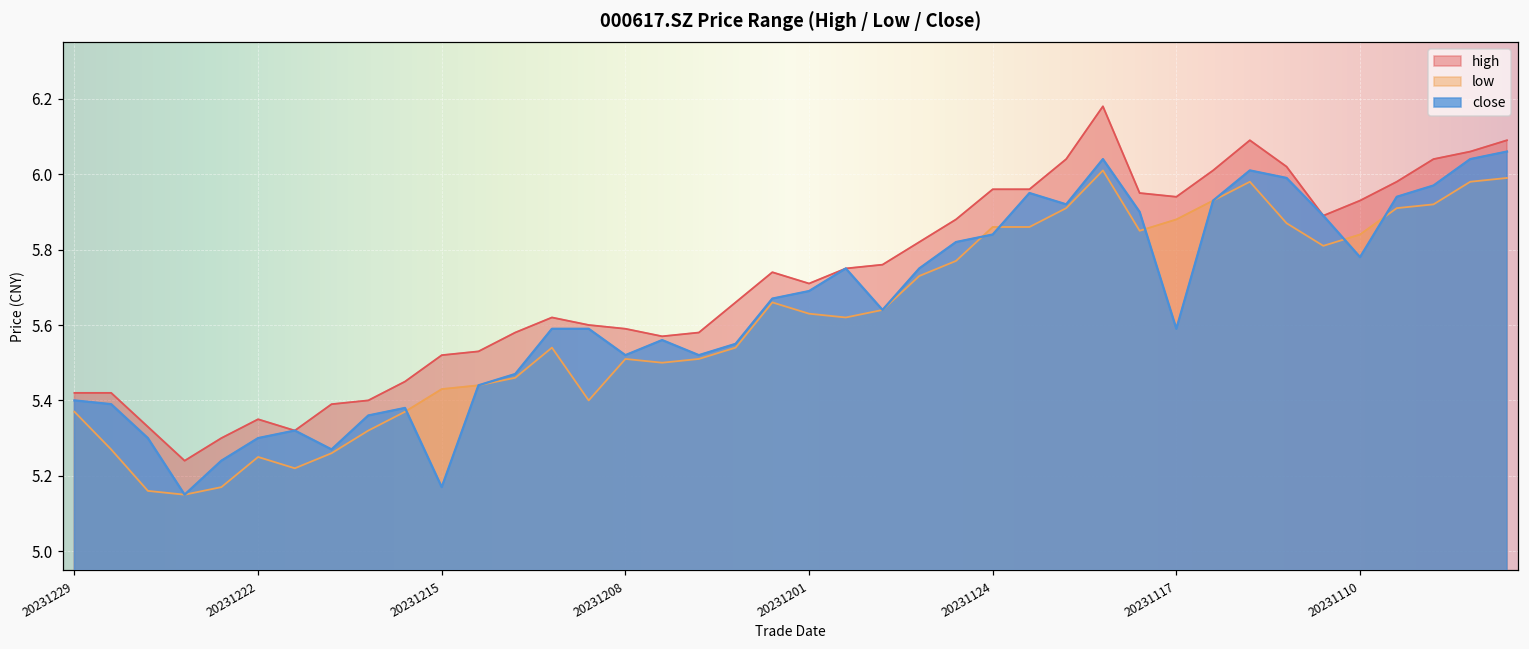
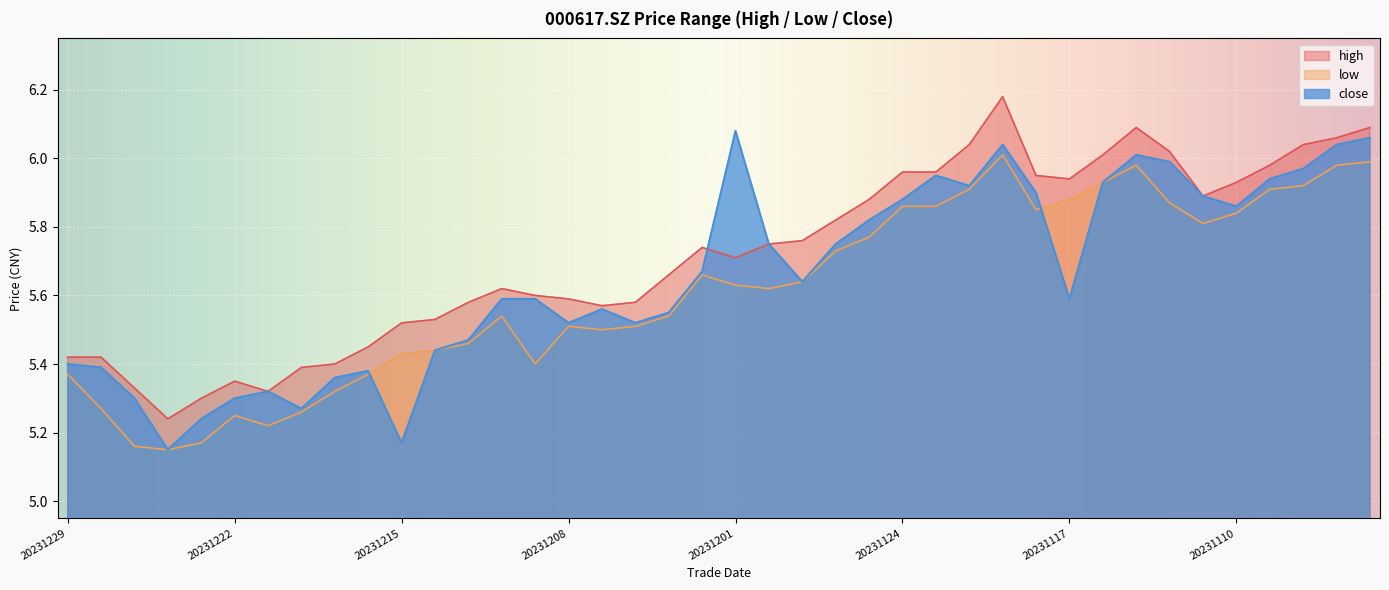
  {
    "close": {
      "20231229": 5.40,
      "20231222": 5.30,
      "20231215": 5.17,
      "20231208": 5.52,
-     "20231201": 5.69,
-     "20231124": 5.84,
+     "20231201": 6.08,
+     "20231124": 5.88,
      "20231117": 5.59,
-     "20231110": 5.78
+     "20231110": 5.86
    }
  }
